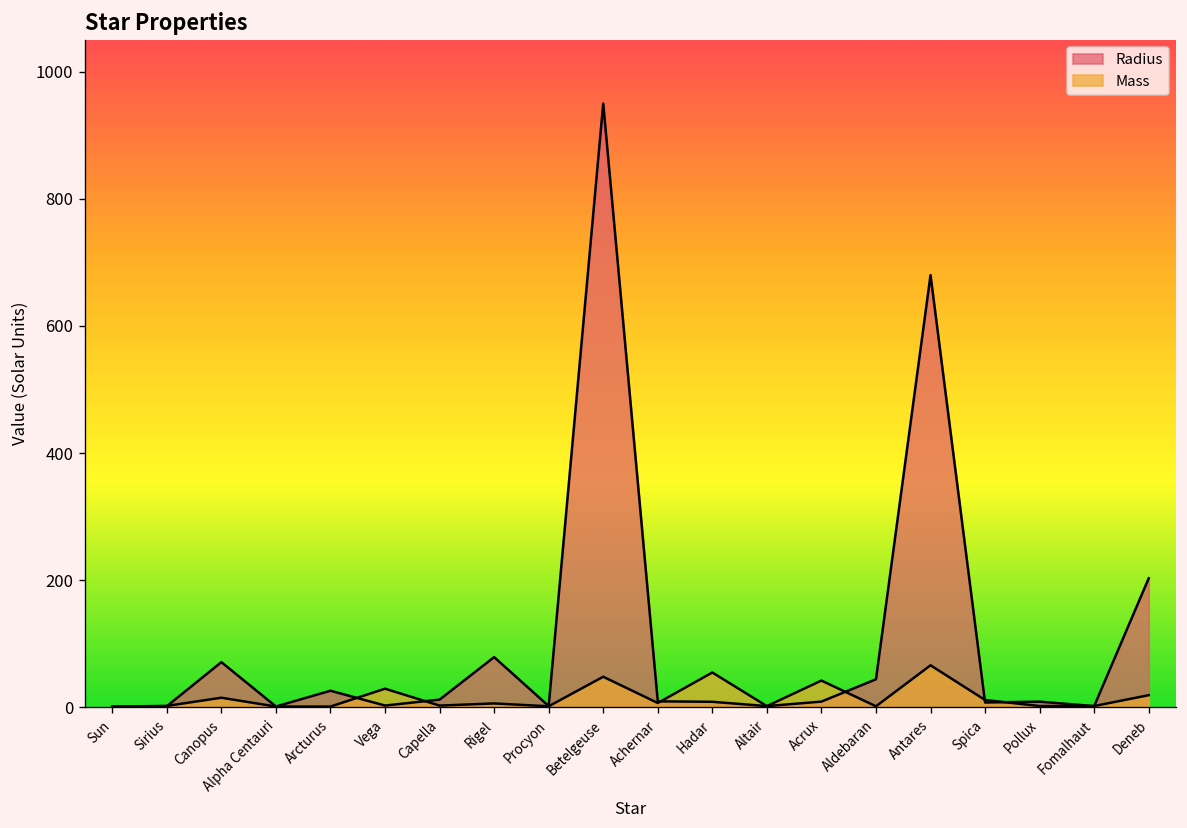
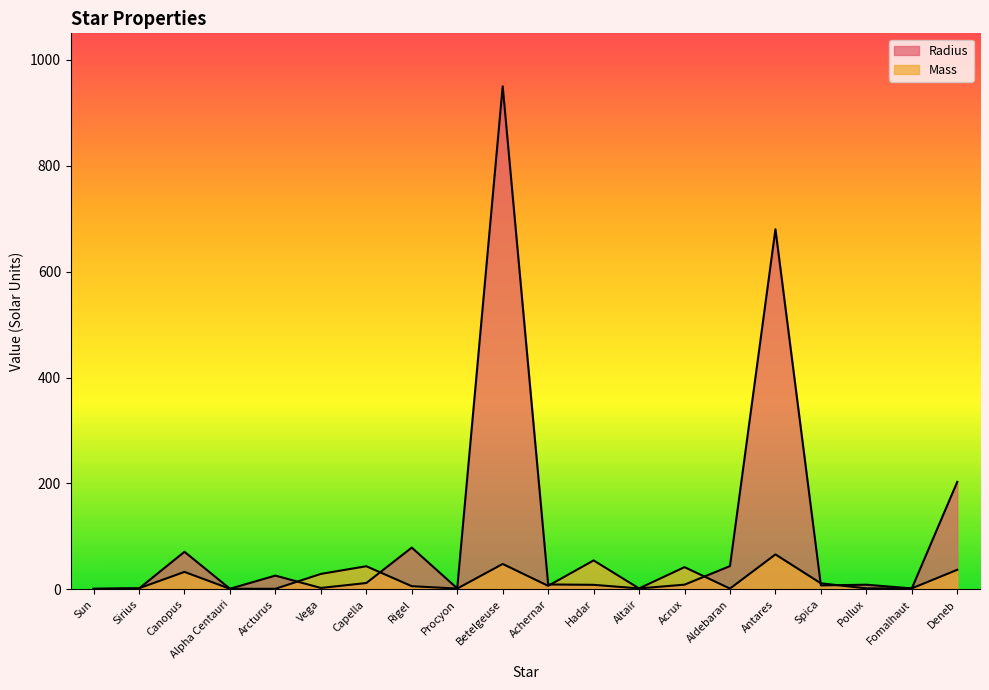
  {
    "Radius": {
      "Canopus": 70,
      "Arcturus": 30,
      "Vega": 0,
      "Capella": 10,
      "Rigel": 80,
      "Betelgeuse": 950,
      "Hadar": 10,
      "Acrux": 10,
      "Aldebaran": 40,
      "Antares": 680,
      "Pollux": 10,
      "Deneb": 200
    },
    "Mass": {
-     "Canopus": 20,
+     "Canopus": 30,
      "Arcturus": 0,
      "Vega": 30,
-     "Capella": 0,
+     "Capella": 40,
      "Rigel": 10,
      "Betelgeuse": 50,
      "Hadar": 50,
      "Acrux": 40,
      "Aldebaran": 0,
      "Antares": 70,
      "Pollux": 0,
-     "Deneb": 20
+     "Deneb": 40
    }
  }
